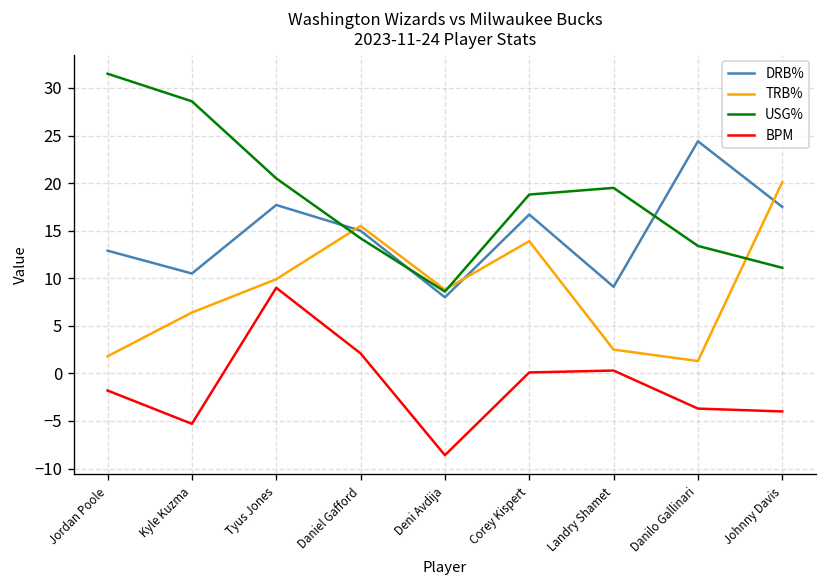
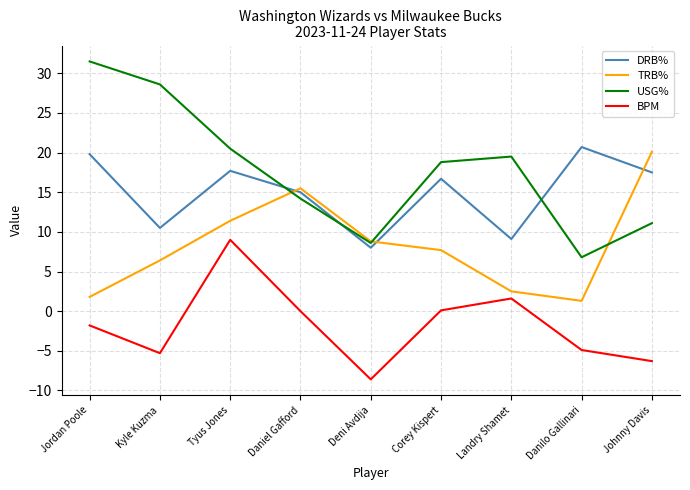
  {
    "DRB%": {
-     "Jordan Poole": 13,
+     "Jordan Poole": 20,
      "Kyle Kuzma": 11,
      "Tyus Jones": 18,
      "Daniel Gafford": 15,
      "Deni Avdija": 8,
      "Corey Kispert": 17,
      "Landry Shamet": 9,
-     "Danilo Gallinari": 24,
+     "Danilo Gallinari": 21,
      "Johnny Davis": 18
    },
    "TRB%": {
      "Jordan Poole": 2,
      "Kyle Kuzma": 6,
-     "Tyus Jones": 10,
+     "Tyus Jones": 11,
      "Daniel Gafford": 16,
-     "Corey Kispert": 14,
+     "Corey Kispert": 8,
      "Landry Shamet": 3,
      "Danilo Gallinari": 1,
      "Johnny Davis": 20
    },
    "USG%": {
      "Jordan Poole": 32,
      "Kyle Kuzma": 29,
      "Tyus Jones": 21,
      "Daniel Gafford": 14,
      "Corey Kispert": 19,
      "Landry Shamet": 20,
-     "Danilo Gallinari": 13,
+     "Danilo Gallinari": 7,
      "Johnny Davis": 11
    },
    "BPM": {
      "Jordan Poole": -2,
      "Kyle Kuzma": -5,
      "Tyus Jones": 9,
-     "Daniel Gafford": 2,
+     "Daniel Gafford": 0,
      "Deni Avdija": -9,
      "Corey Kispert": 0,
-     "Landry Shamet": 0,
-     "Danilo Gallinari": -4,
-     "Johnny Davis": -4
+     "Landry Shamet": 2,
+     "Danilo Gallinari": -5,
+     "Johnny Davis": -6
    }
  }
